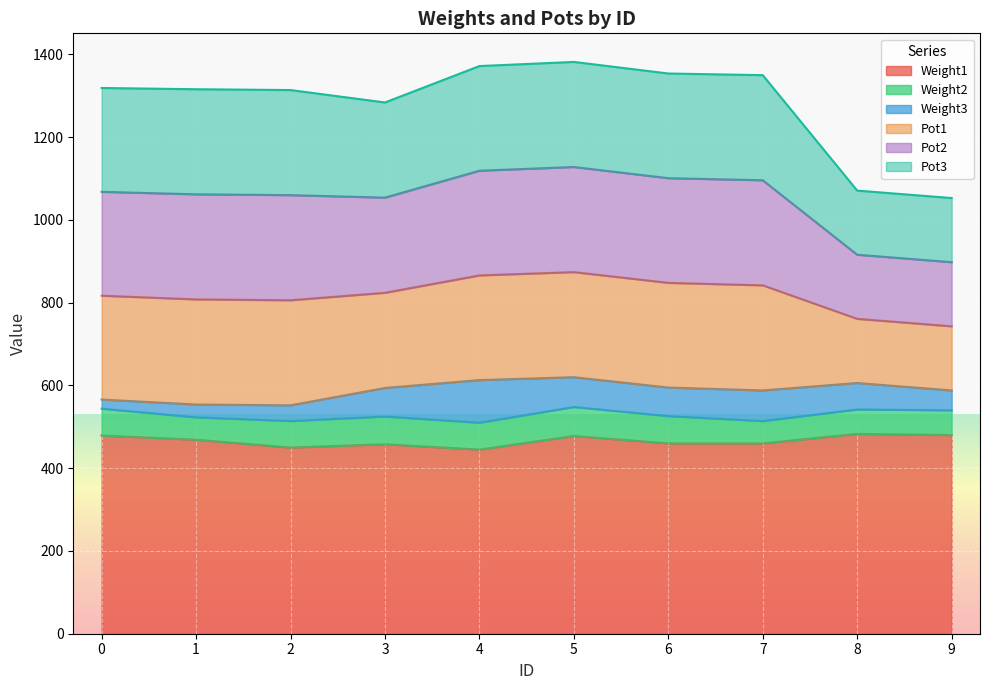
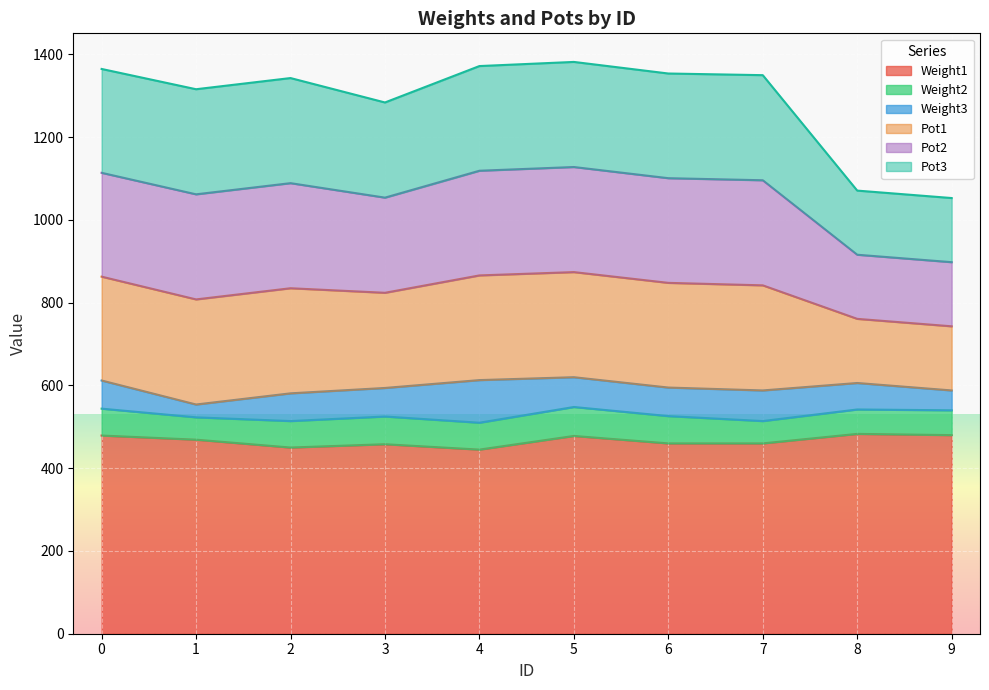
  {
    "Weight3": {
-     "0": 20,
+     "0": 70,
      "1": 30,
-     "2": 40,
+     "2": 70,
      "3": 70,
      "4": 100,
      "5": 70,
      "6": 70,
      "7": 70,
      "8": 60,
      "9": 50
    },
    "Pot2": {
      "0": 250,
      "1": 250,
      "2": 250,
      "3": 230,
      "4": 250,
      "5": 250,
      "6": 250,
      "7": 250,
      "8": 160,
      "9": 160
    }
  }
